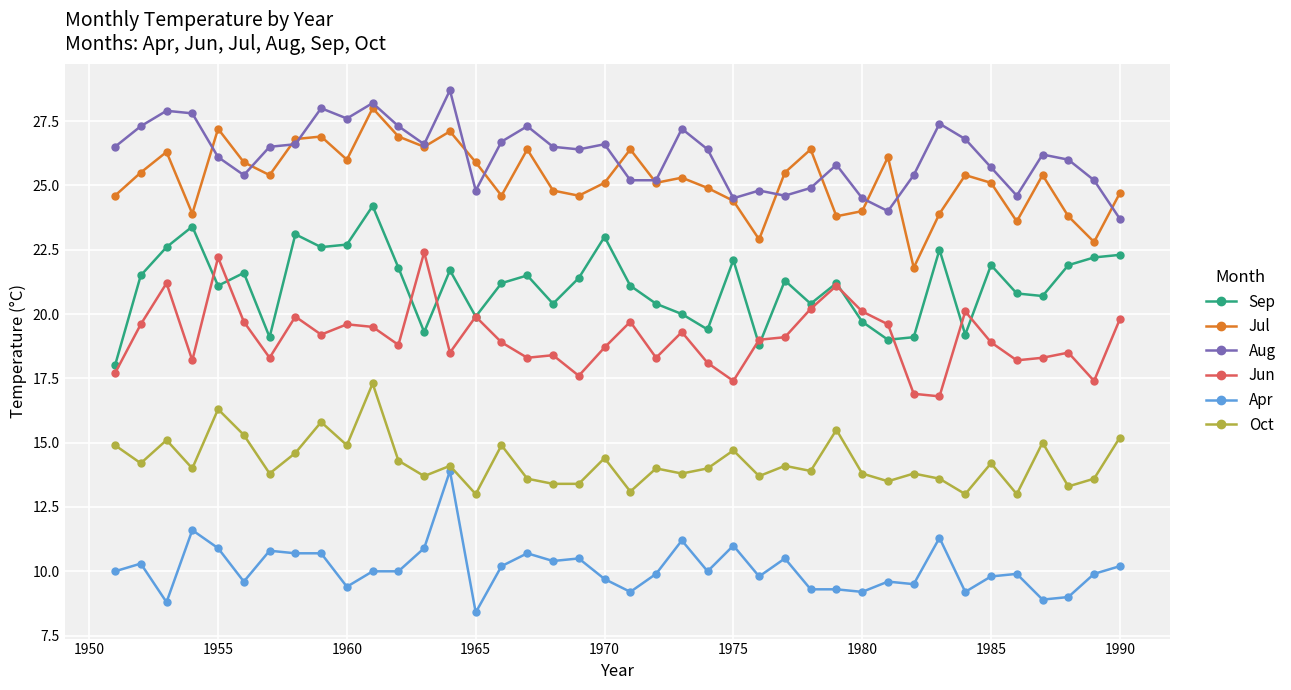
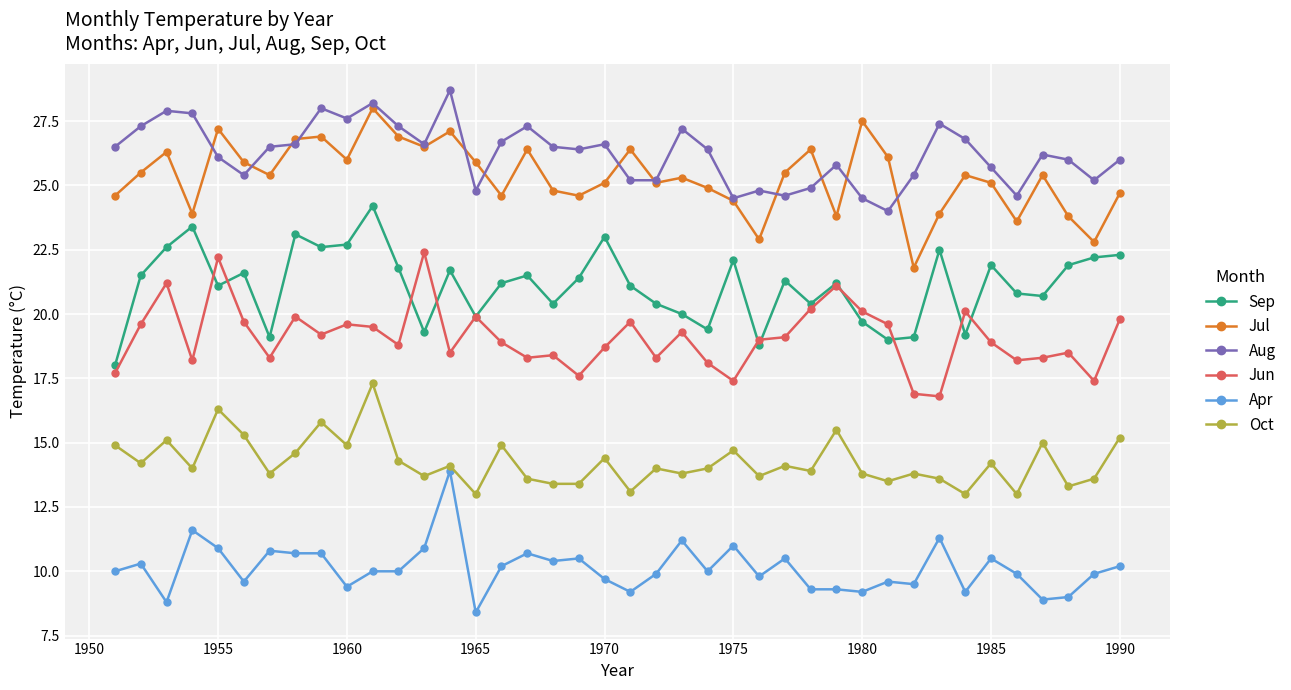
  {
    "Sep": {
      "1955": 21.1,
      "1960": 22.7,
      "1970": 23.0,
      "1975": 22.1,
      "1980": 19.7,
      "1985": 21.9,
      "1990": 22.3
    },
    "Jul": {
      "1955": 27.2,
      "1960": 26.0,
      "1965": 25.9,
      "1970": 25.1,
-     "1980": 24.0,
+     "1980": 27.5,
      "1985": 25.1,
      "1990": 24.7
    },
    "Aug": {
      "1955": 26.1,
      "1960": 27.6,
      "1965": 24.8,
      "1970": 26.6,
      "1980": 24.5,
      "1985": 25.7,
-     "1990": 23.7
+     "1990": 26.0
    },
    "Jun": {
      "1955": 22.2,
      "1960": 19.6,
      "1970": 18.7,
      "1975": 17.4,
      "1980": 20.1,
      "1985": 18.9,
      "1990": 19.8
    },
    "Apr": {
      "1955": 10.9,
      "1960": 9.4,
      "1965": 8.4,
      "1970": 9.7,
      "1975": 11.0,
      "1980": 9.2,
-     "1985": 9.8,
+     "1985": 10.5,
      "1990": 10.2
    },
    "Oct": {
      "1955": 16.3,
      "1960": 14.9,
      "1965": 13.0,
      "1970": 14.4,
      "1975": 14.7,
      "1980": 13.8,
      "1985": 14.2,
      "1990": 15.2
    }
  }
